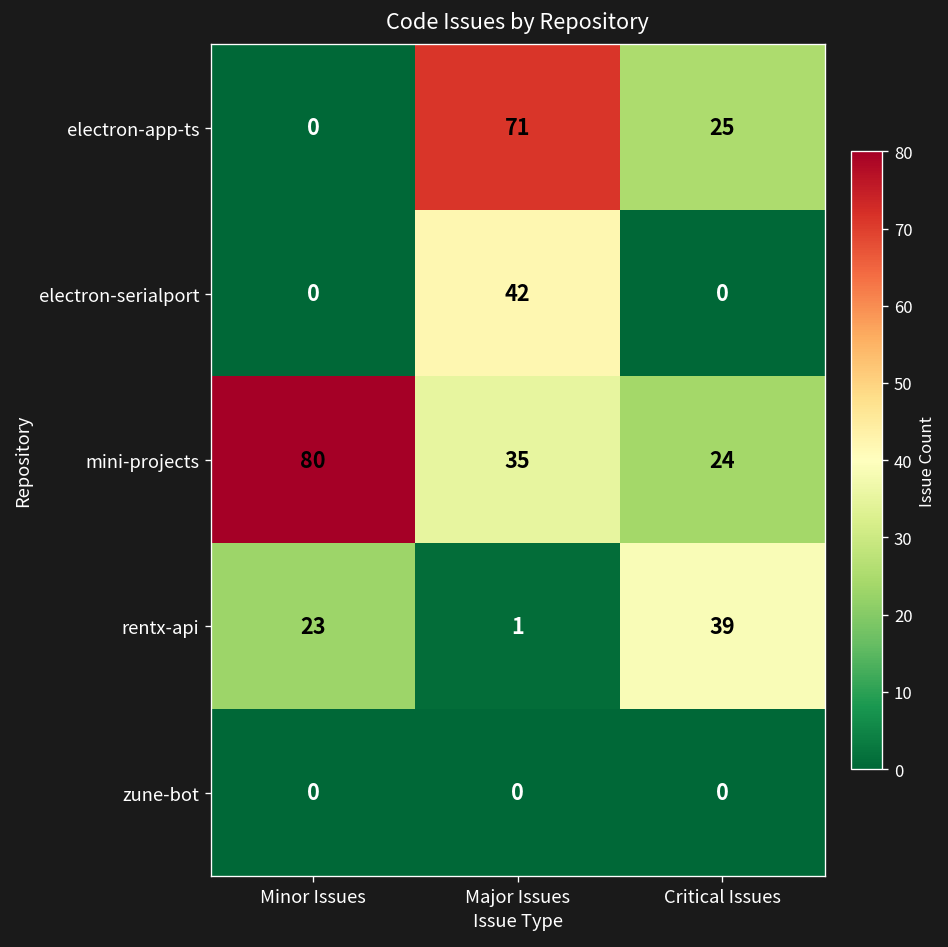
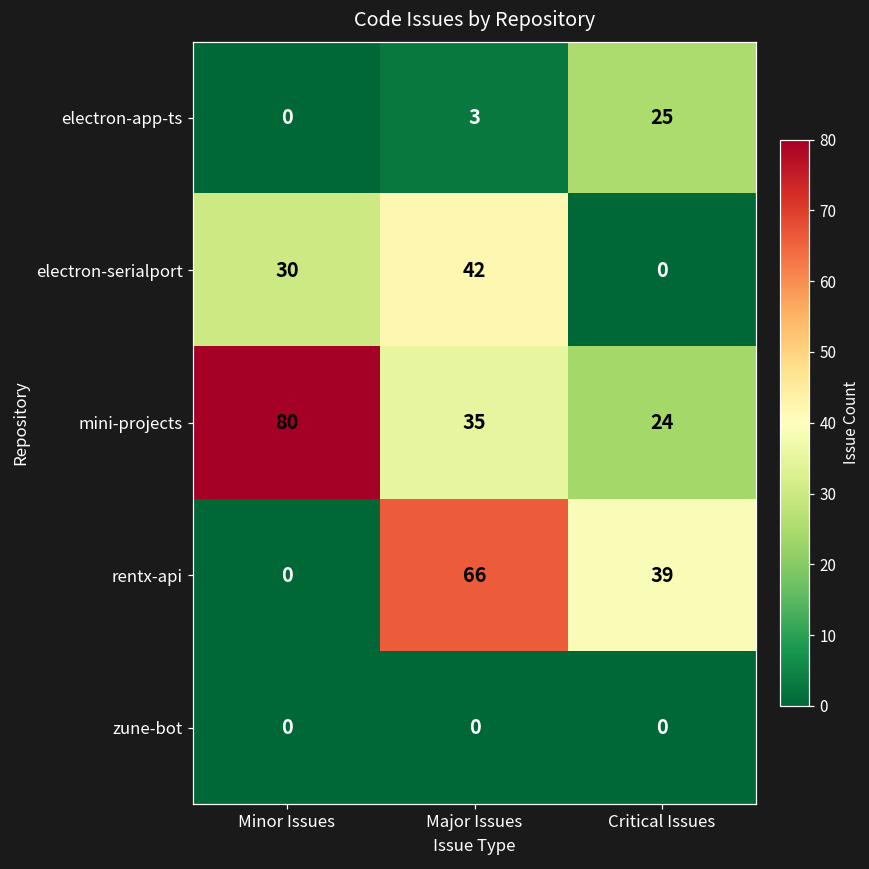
  {
    "electron-app-ts": {
      "Minor Issues": 0,
-     "Major Issues": 71,
+     "Major Issues": 3,
      "Critical Issues": 25
    },
    "electron-serialport": {
-     "Minor Issues": 0,
+     "Minor Issues": 30,
      "Major Issues": 42,
      "Critical Issues": 0
    },
    "mini-projects": {
      "Minor Issues": 80,
      "Major Issues": 35,
      "Critical Issues": 24
    },
    "rentx-api": {
-     "Minor Issues": 23,
-     "Major Issues": 1,
+     "Minor Issues": 0,
+     "Major Issues": 66,
      "Critical Issues": 39
    },
    "zune-bot": {
      "Minor Issues": 0,
      "Major Issues": 0,
      "Critical Issues": 0
    }
  }
